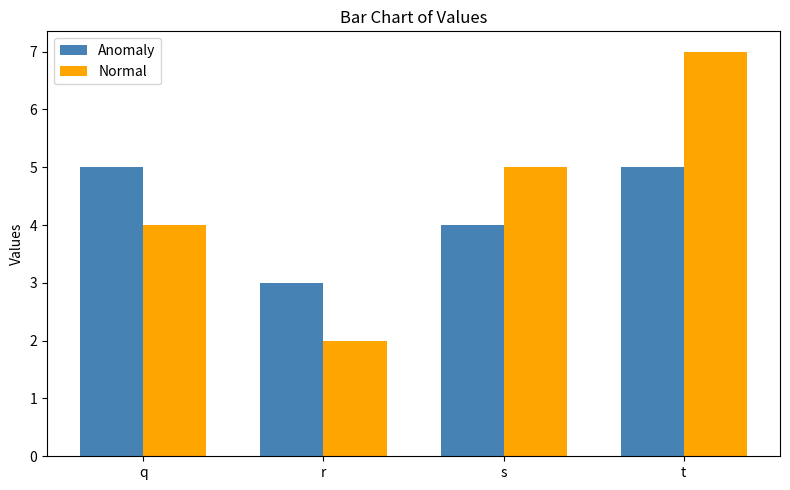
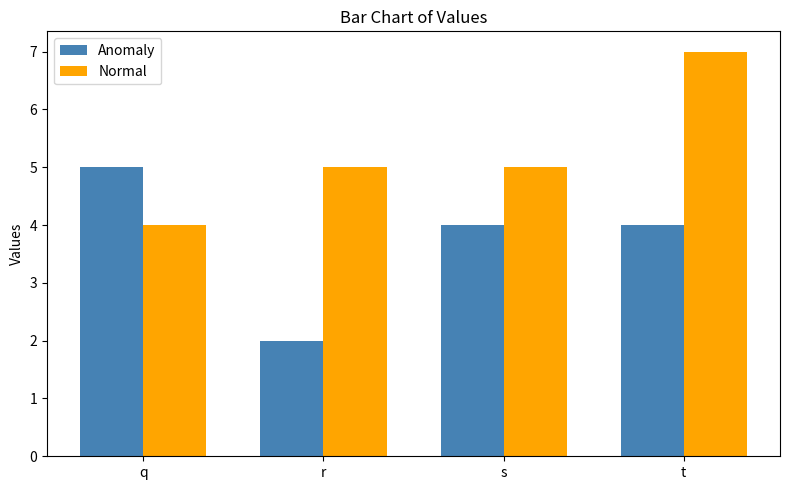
  {
    "Anomaly": {
      "q": 5,
-     "r": 3,
+     "r": 2,
      "s": 4,
-     "t": 5
+     "t": 4
    },
    "Normal": {
      "q": 4,
-     "r": 2,
+     "r": 5,
      "s": 5,
      "t": 7
    }
  }
